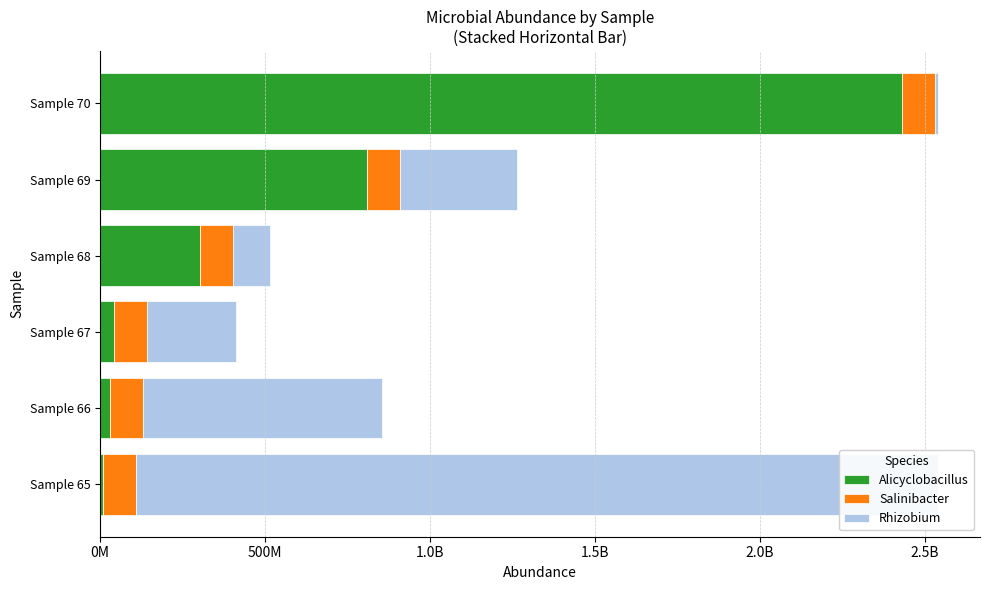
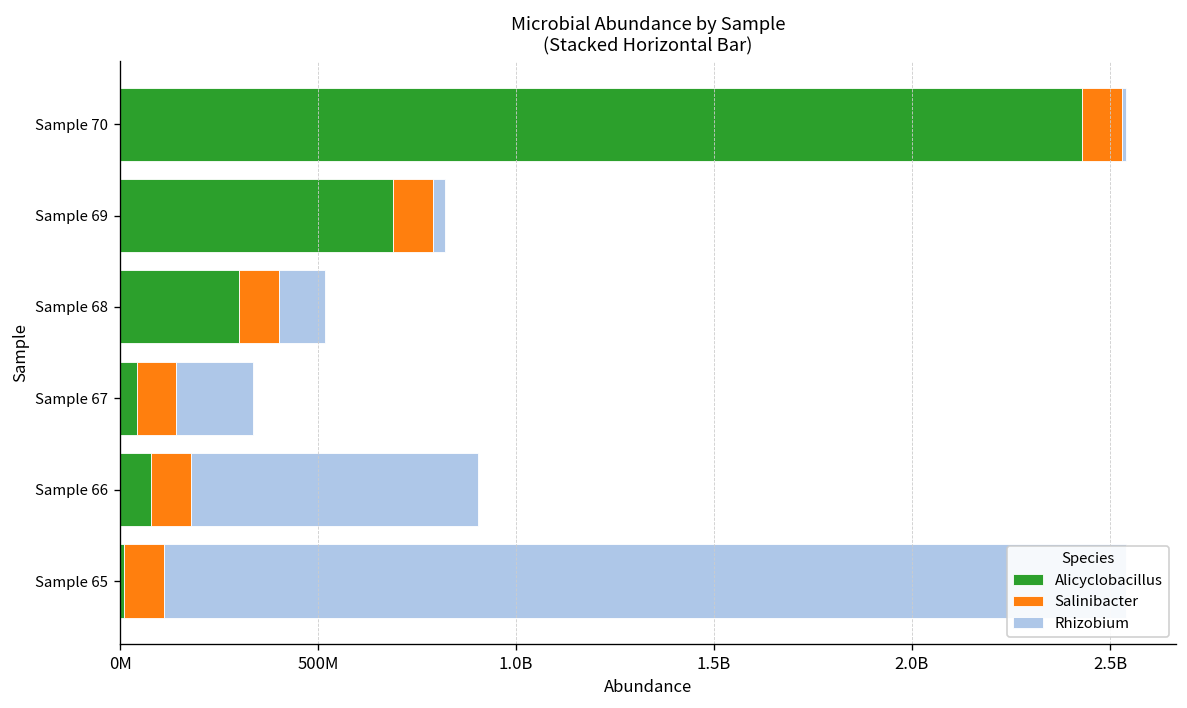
  {
    "Alicyclobacillus": {
      "Sample 70": 2430000000,
-     "Sample 69": 810000000,
+     "Sample 69": 690000000,
      "Sample 68": 300000000,
      "Sample 67": 40000000,
-     "Sample 66": 30000000,
+     "Sample 66": 80000000,
      "Sample 65": 10000000
    },
    "Salinibacter": {
      "Sample 70": 100000000,
      "Sample 69": 100000000,
      "Sample 68": 100000000,
      "Sample 67": 100000000,
      "Sample 66": 100000000,
      "Sample 65": 100000000
    },
    "Rhizobium": {
      "Sample 70": 10000000,
-     "Sample 69": 350000000,
+     "Sample 69": 30000000,
      "Sample 68": 110000000,
-     "Sample 67": 270000000,
+     "Sample 67": 190000000,
      "Sample 66": 720000000
    }
  }
